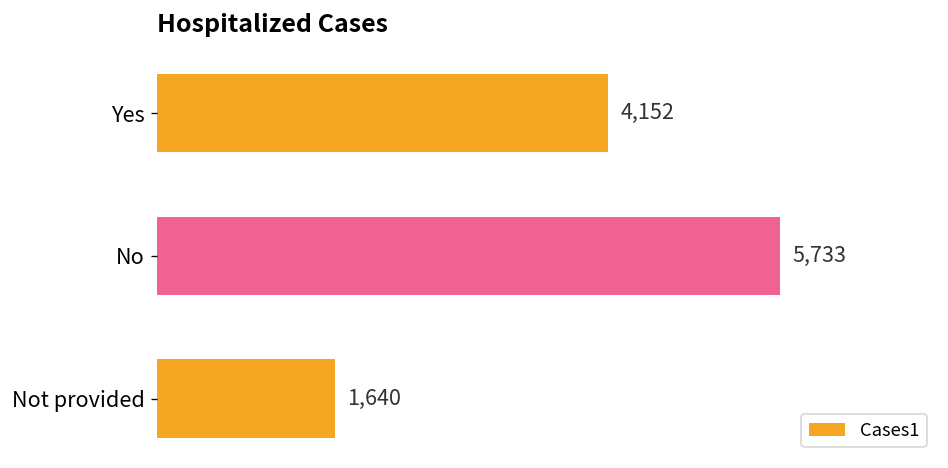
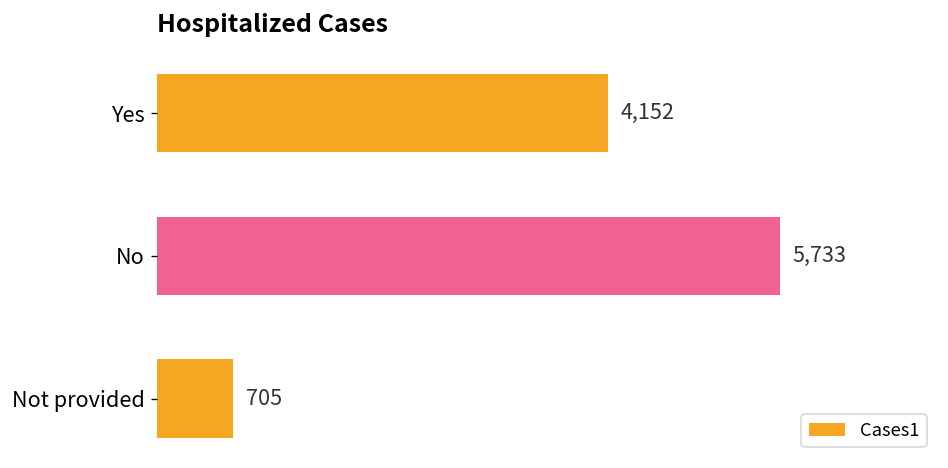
  {
    "Yes": "4,152",
    "No": "5,733",
-   "Not provided": "1,640"
+   "Not provided": "705"
  }
